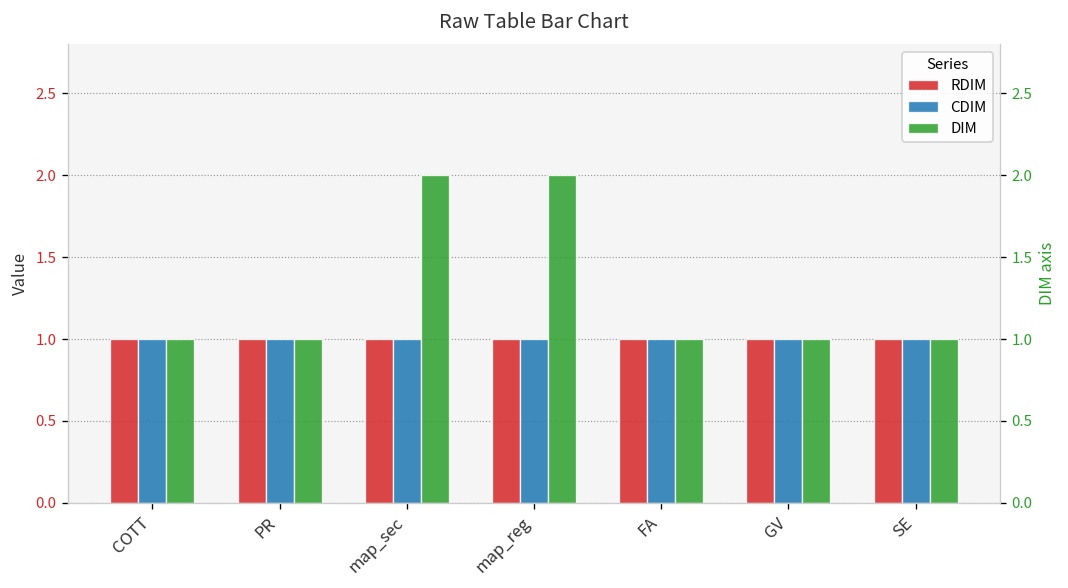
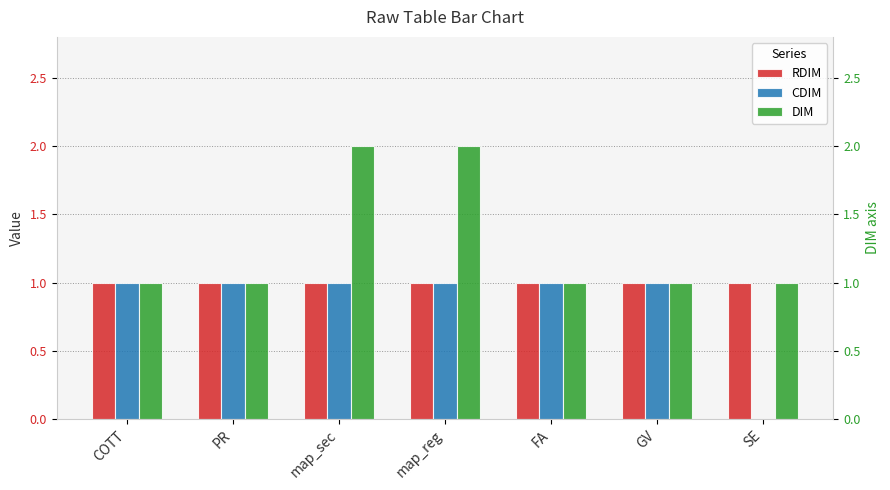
  {
    "RDIM": {
      "COTT": 1,
      "PR": 1,
      "map_sec": 1,
      "map_reg": 1,
      "FA": 1,
      "GV": 1,
      "SE": 1
    },
    "CDIM": {
      "COTT": 1,
      "PR": 1,
      "map_sec": 1,
      "map_reg": 1,
      "FA": 1,
      "GV": 1,
-     "SE": 1
+     "SE": 0
    },
    "DIM": {
      "COTT": 1,
      "PR": 1,
      "map_sec": 2,
      "map_reg": 2,
      "FA": 1,
      "GV": 1,
      "SE": 1
    }
  }
